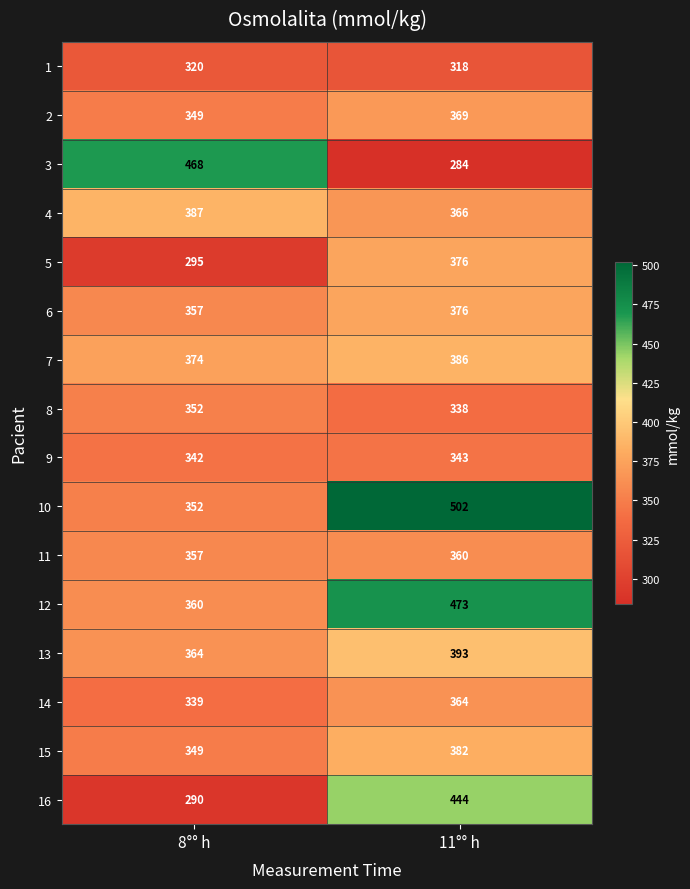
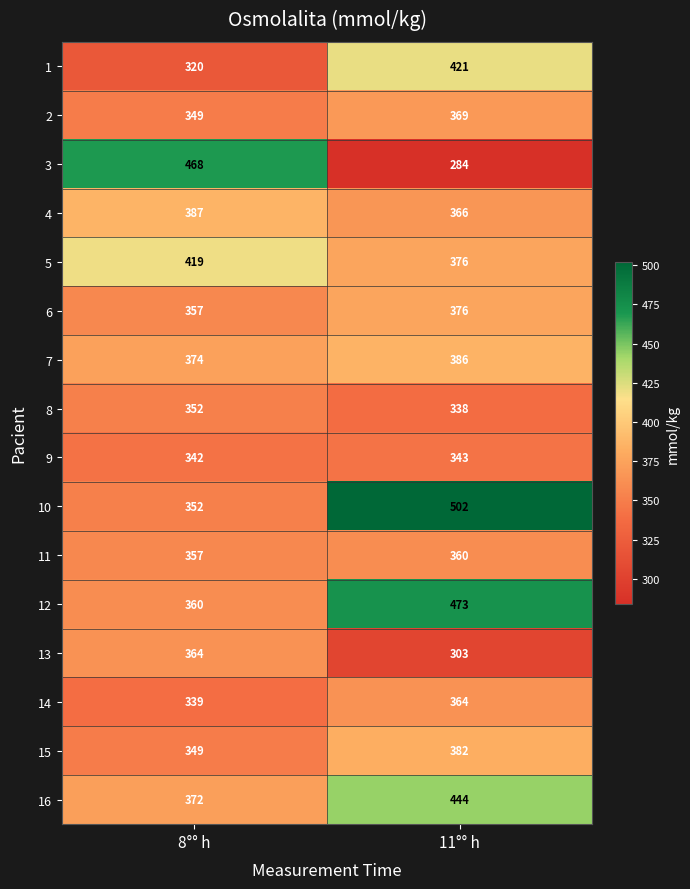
  {
    "1": {
      "8°° h": 320,
-     "11°° h": 318
+     "11°° h": 421
    },
    "2": {
      "8°° h": 349,
      "11°° h": 369
    },
    "3": {
      "8°° h": 468,
      "11°° h": 284
    },
    "4": {
      "8°° h": 387,
      "11°° h": 366
    },
    "5": {
-     "8°° h": 295,
+     "8°° h": 419,
      "11°° h": 376
    },
    "6": {
      "8°° h": 357,
      "11°° h": 376
    },
    "7": {
      "8°° h": 374,
      "11°° h": 386
    },
    "8": {
      "8°° h": 352,
      "11°° h": 338
    },
    "9": {
      "8°° h": 342,
      "11°° h": 343
    },
    "10": {
      "8°° h": 352,
      "11°° h": 502
    },
    "11": {
      "8°° h": 357,
      "11°° h": 360
    },
    "12": {
      "8°° h": 360,
      "11°° h": 473
    },
    "13": {
      "8°° h": 364,
-     "11°° h": 393
+     "11°° h": 303
    },
    "14": {
      "8°° h": 339,
      "11°° h": 364
    },
    "15": {
      "8°° h": 349,
      "11°° h": 382
    },
    "16": {
-     "8°° h": 290,
+     "8°° h": 372,
      "11°° h": 444
    }
  }
